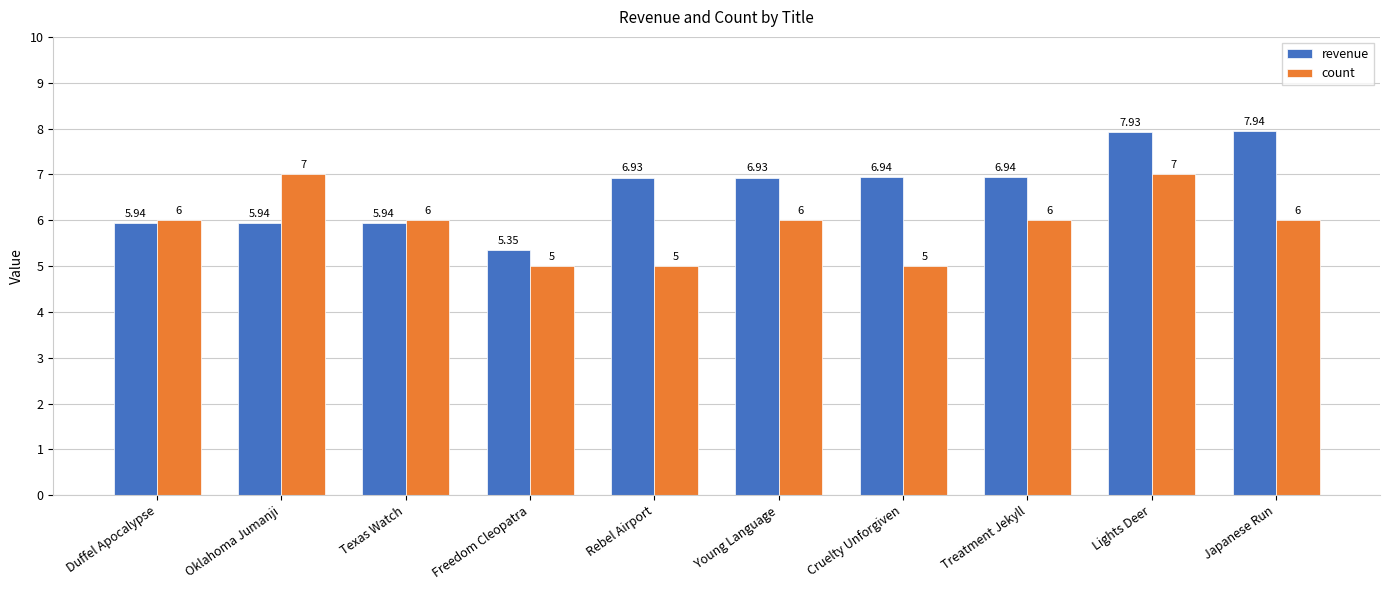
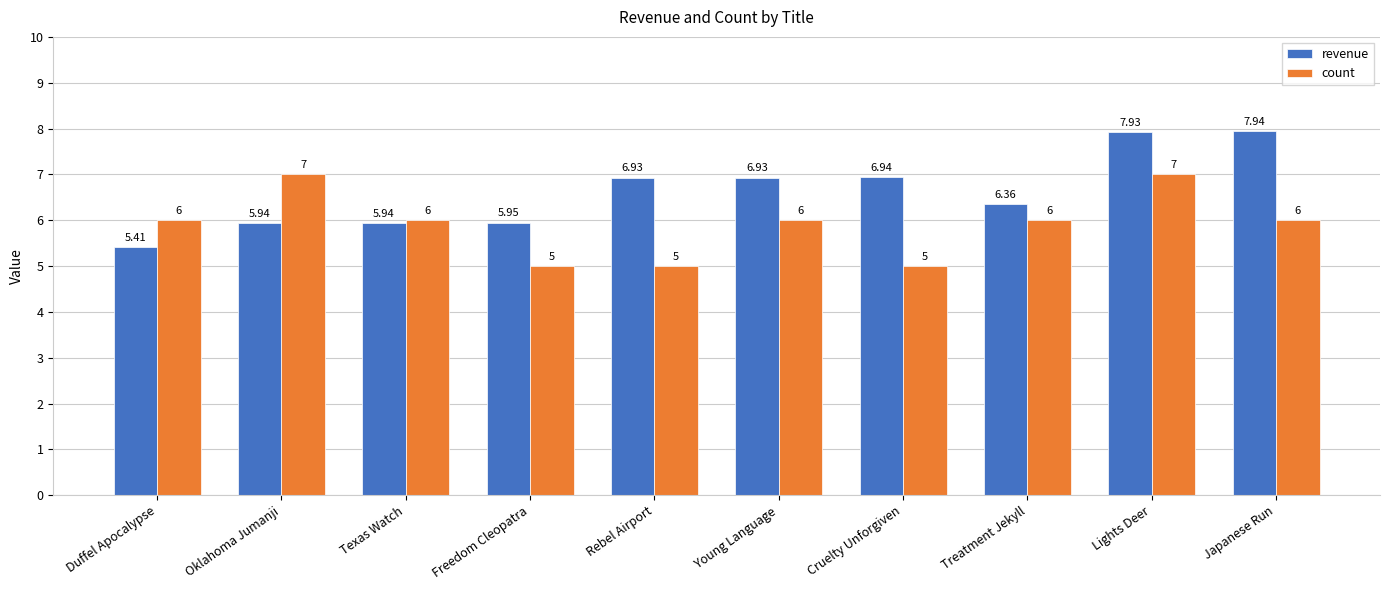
  {
    "revenue": {
-     "Duffel Apocalypse": 5.94,
+     "Duffel Apocalypse": 5.41,
      "Oklahoma Jumanji": 5.94,
      "Texas Watch": 5.94,
-     "Freedom Cleopatra": 5.35,
+     "Freedom Cleopatra": 5.95,
      "Rebel Airport": 6.93,
      "Young Language": 6.93,
      "Cruelty Unforgiven": 6.94,
-     "Treatment Jekyll": 6.94,
+     "Treatment Jekyll": 6.36,
      "Lights Deer": 7.93,
      "Japanese Run": 7.94
    },
    "count": {
      "Duffel Apocalypse": 6,
      "Oklahoma Jumanji": 7,
      "Texas Watch": 6,
      "Freedom Cleopatra": 5,
      "Rebel Airport": 5,
      "Young Language": 6,
      "Cruelty Unforgiven": 5,
      "Treatment Jekyll": 6,
      "Lights Deer": 7,
      "Japanese Run": 6
    }
  }
